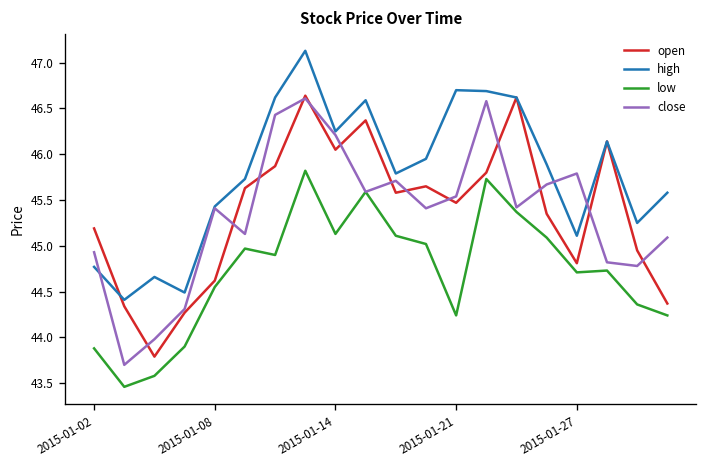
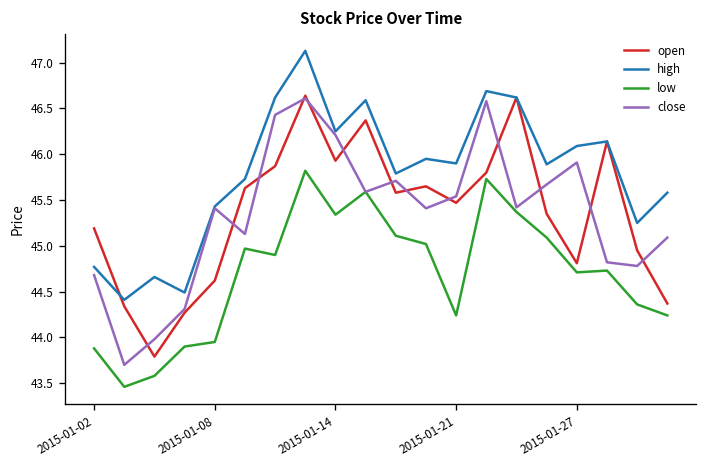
  {
    "open": {
      "2015-01-02": 45.2,
      "2015-01-08": 44.6,
-     "2015-01-14": 46.1,
+     "2015-01-14": 45.9,
      "2015-01-21": 45.5,
      "2015-01-27": 44.8
    },
    "high": {
      "2015-01-02": 44.8,
      "2015-01-14": 46.3,
-     "2015-01-21": 46.7,
-     "2015-01-27": 45.1
+     "2015-01-21": 45.9,
+     "2015-01-27": 46.1
    },
    "low": {
      "2015-01-02": 43.9,
-     "2015-01-08": 44.6,
-     "2015-01-14": 45.1,
+     "2015-01-08": 44.0,
+     "2015-01-14": 45.3,
      "2015-01-21": 44.2,
      "2015-01-27": 44.7
    },
    "close": {
-     "2015-01-02": 44.9,
+     "2015-01-02": 44.7,
      "2015-01-14": 46.2,
      "2015-01-21": 45.5,
-     "2015-01-27": 45.8
+     "2015-01-27": 45.9
    }
  }
